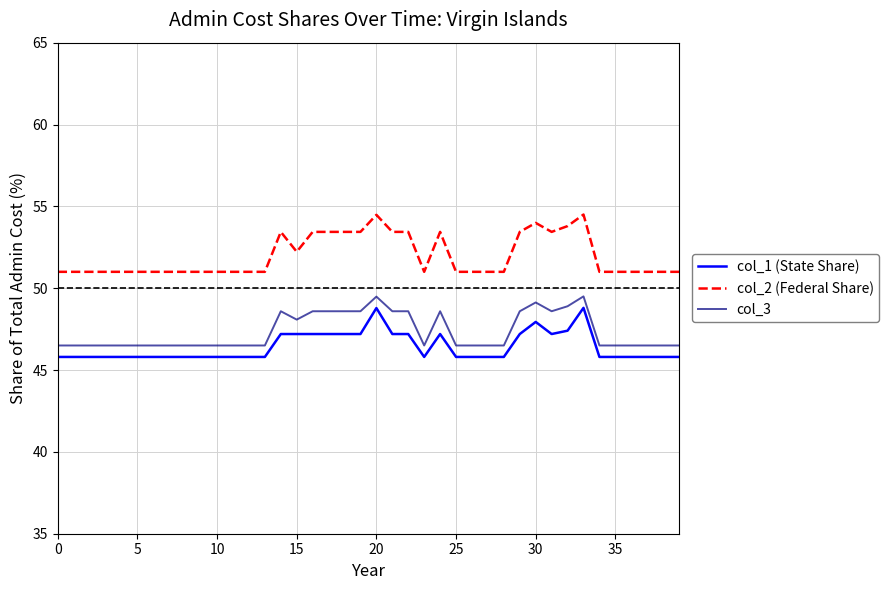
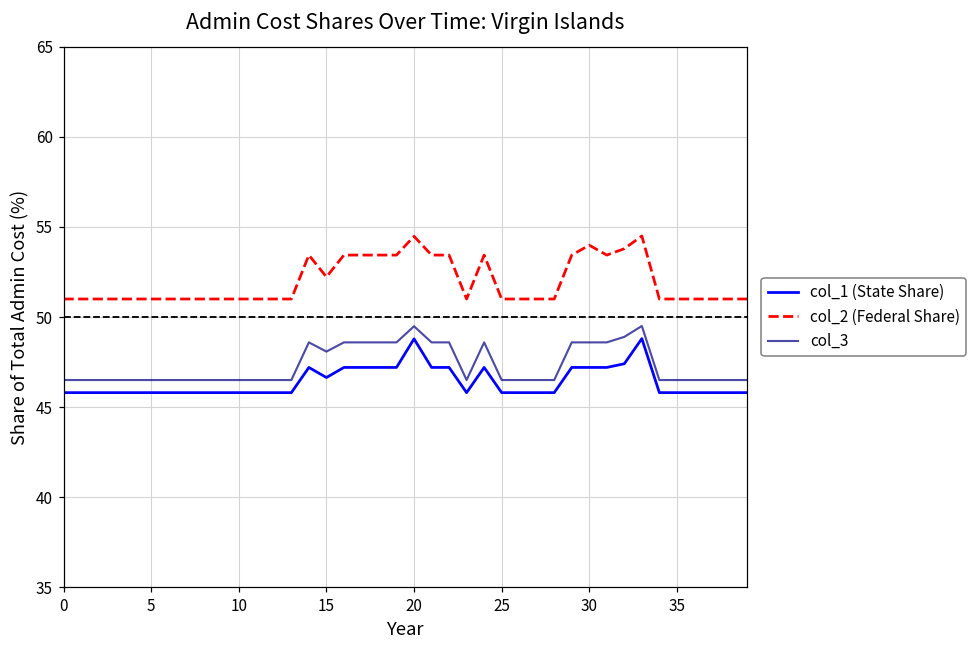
  {
    "col_1 (State Share)": {
      "0": 45.8,
      "5": 45.8,
      "10": 45.8,
-     "15": 47.2,
+     "15": 46.6,
      "20": 48.8,
      "25": 45.8,
-     "30": 47.9,
+     "30": 47.2,
      "35": 45.8
    },
    "col_2 (Federal Share)": {
      "0": 51.0,
      "5": 51.0,
      "10": 51.0,
      "15": 52.2,
      "20": 54.5,
      "25": 51.0,
      "30": 54.0,
      "35": 51.0
    },
    "col_3": {
      "0": 46.5,
      "5": 46.5,
      "10": 46.5,
      "15": 48.1,
      "20": 49.5,
      "25": 46.5,
-     "30": 49.1,
+     "30": 48.6,
      "35": 46.5
    }
  }
